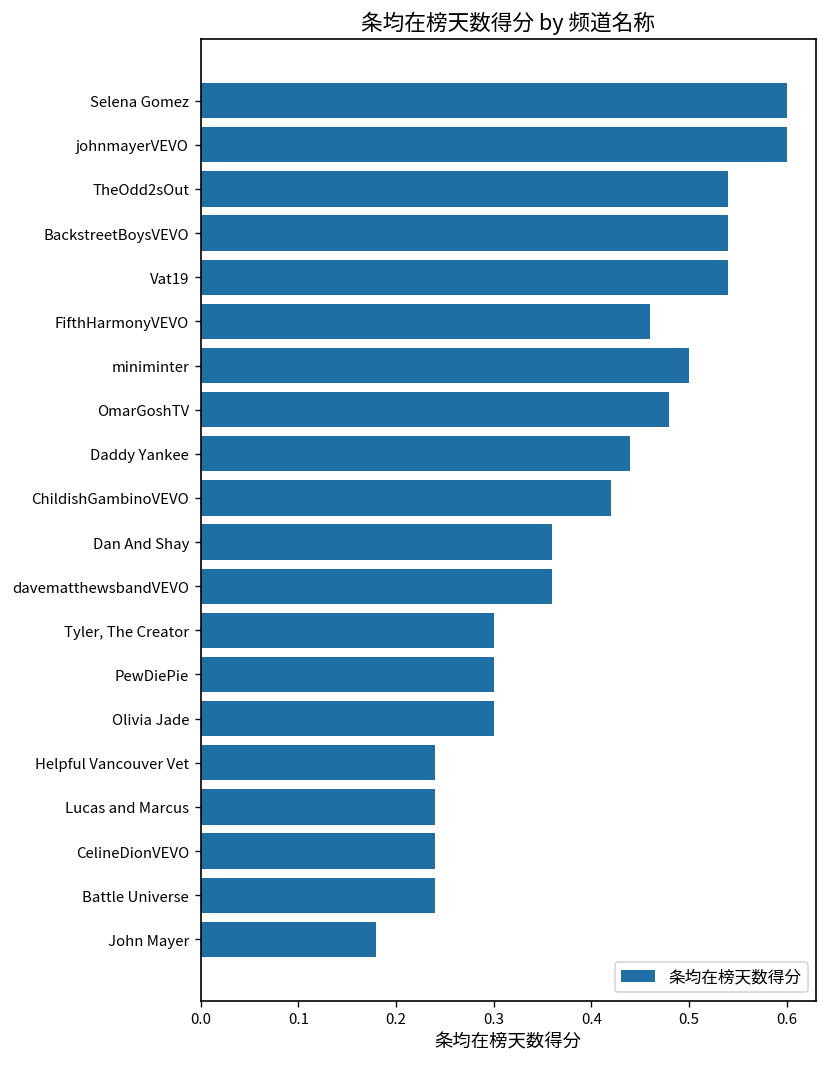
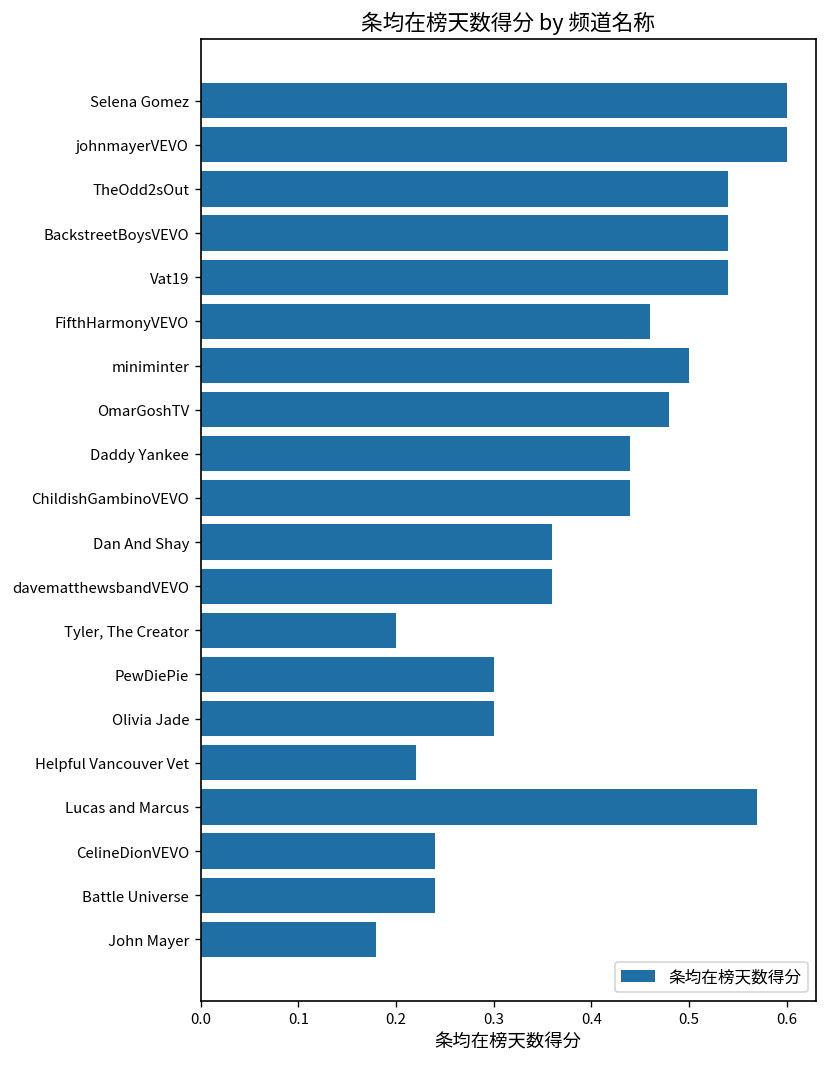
  {
    "Selena Gomez": 0.60,
    "johnmayerVEVO": 0.60,
    "TheOdd2sOut": 0.54,
    "BackstreetBoysVEVO": 0.54,
    "Vat19": 0.54,
    "FifthHarmonyVEVO": 0.46,
    "miniminter": 0.50,
    "OmarGoshTV": 0.48,
    "Daddy Yankee": 0.44,
-   "ChildishGambinoVEVO": 0.42,
+   "ChildishGambinoVEVO": 0.44,
    "Dan And Shay": 0.36,
    "davematthewsbandVEVO": 0.36,
-   "Tyler, The Creator": 0.3,
+   "Tyler, The Creator": 0.2,
    "PewDiePie": 0.30,
    "Olivia Jade": 0.30,
-   "Helpful Vancouver Vet": 0.24,
-   "Lucas and Marcus": 0.24,
+   "Helpful Vancouver Vet": 0.22,
+   "Lucas and Marcus": 0.57,
    "CelineDionVEVO": 0.24,
    "Battle Universe": 0.24,
    "John Mayer": 0.18
  }
